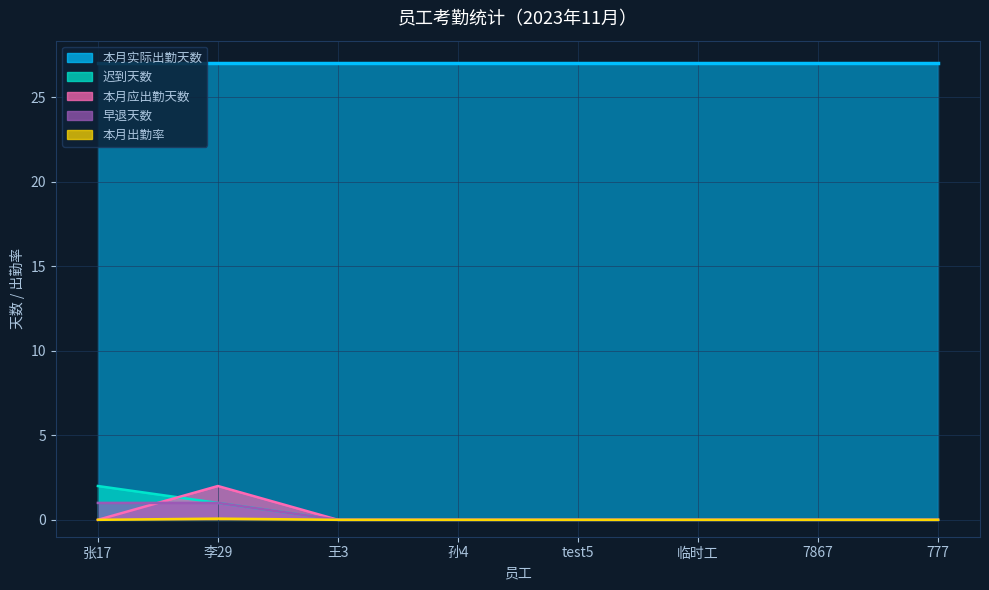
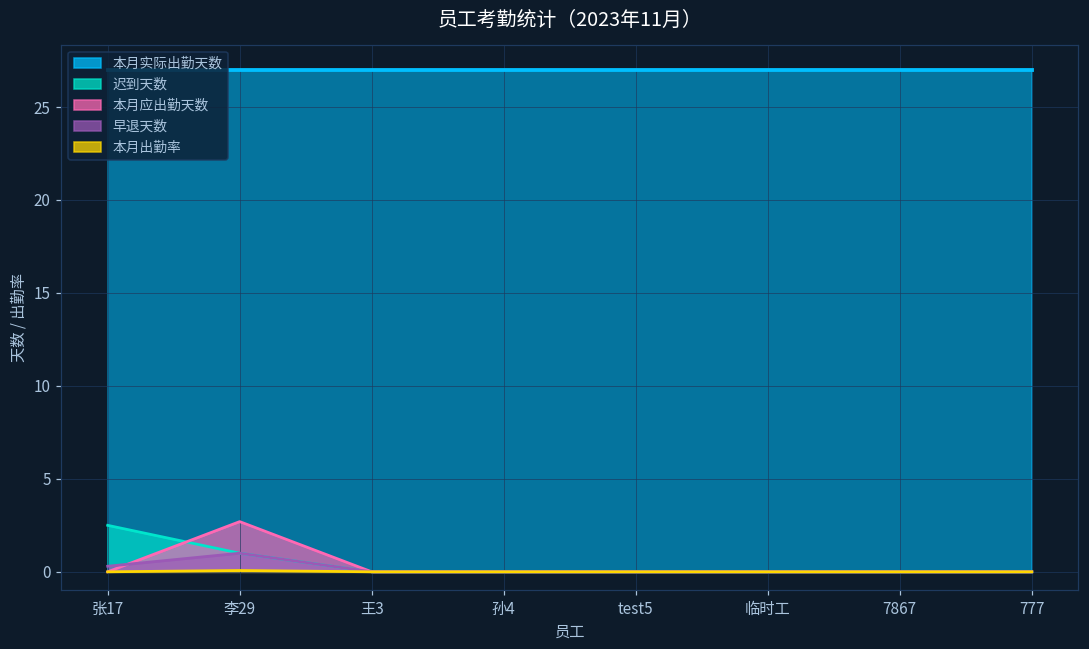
  {
    "本月实际出勤天数": {
      "李29": 27.0,
      "王3": 27.0,
      "孙4": 27.0,
      "test5": 27.0,
      "临时工": 27.0,
      "7867": 27.0,
      "777": 27.0
    },
    "迟到天数": {
-     "张17": 2.0
+     "张17": 2.5
    },
    "本月应出勤天数": {
-     "李29": 2.0
+     "李29": 2.7
    },
    "早退天数": {
-     "张17": 1.0
+     "张17": 0.3
    },
    "本月出勤率": {
      "李29": 0.1
    }
  }
